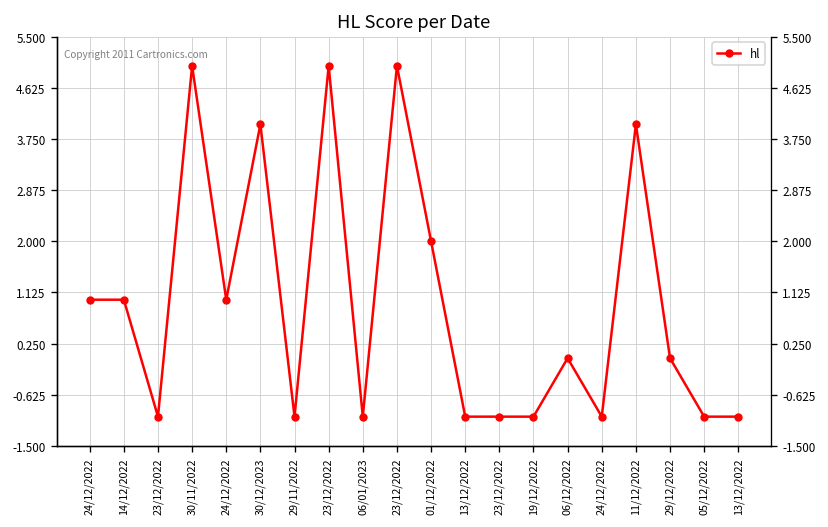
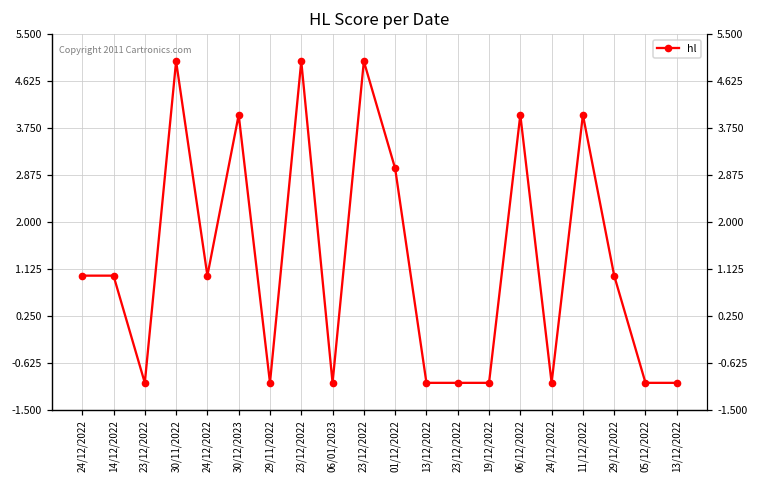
  {
    "14/12/2022": 1,
    "30/12/2023": 4,
    "29/11/2022": -1,
    "06/01/2023": -1,
-   "01/12/2022": 2,
+   "01/12/2022": 3,
    "19/12/2022": -1,
-   "06/12/2022": 0,
+   "06/12/2022": 4,
    "11/12/2022": 4,
-   "29/12/2022": 0,
+   "29/12/2022": 1,
    "05/12/2022": -1
  }
